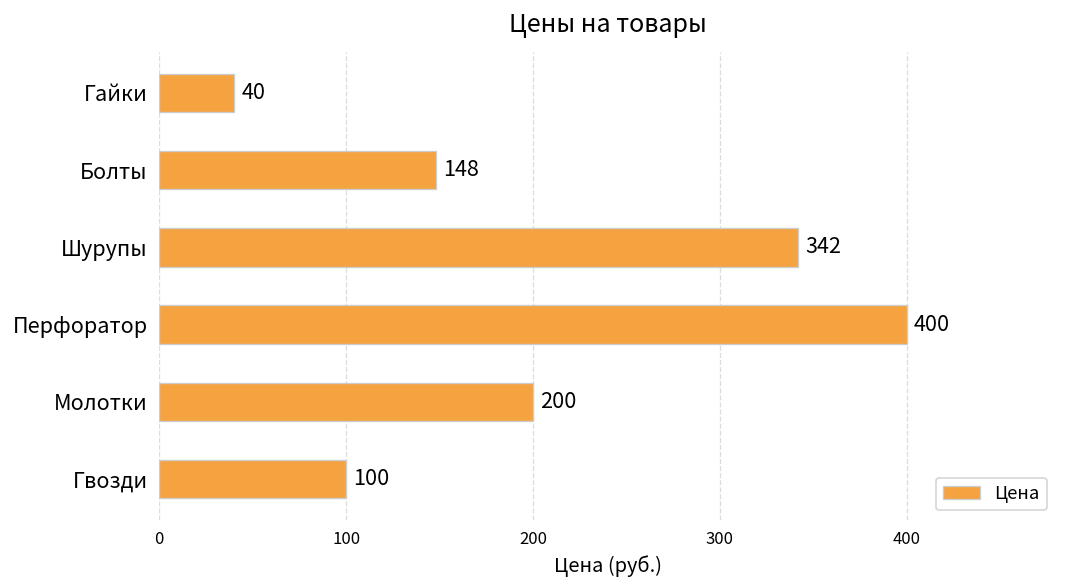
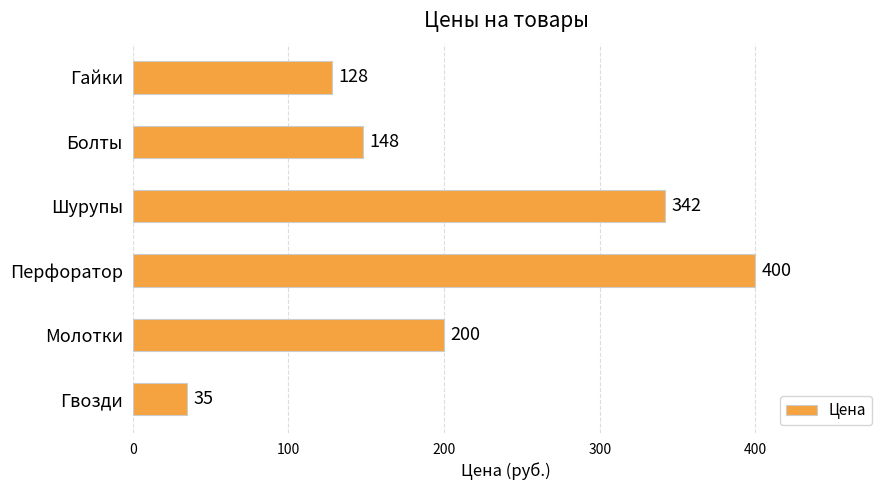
  {
-   "Гайки": 40,
+   "Гайки": 128,
    "Болты": 148,
    "Шурупы": 342,
    "Перфоратор": 400,
    "Молотки": 200,
-   "Гвозди": 100
+   "Гвозди": 35
  }
